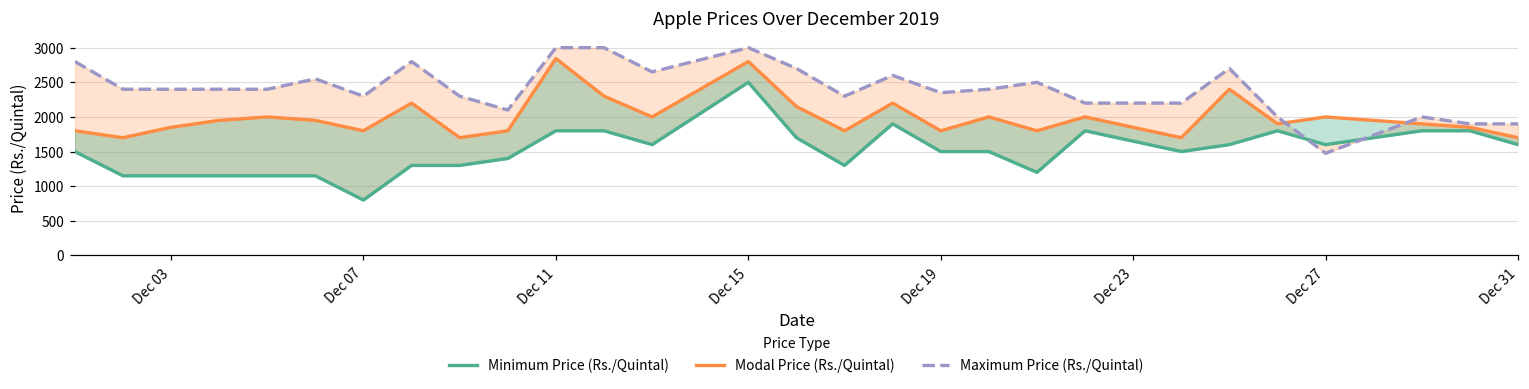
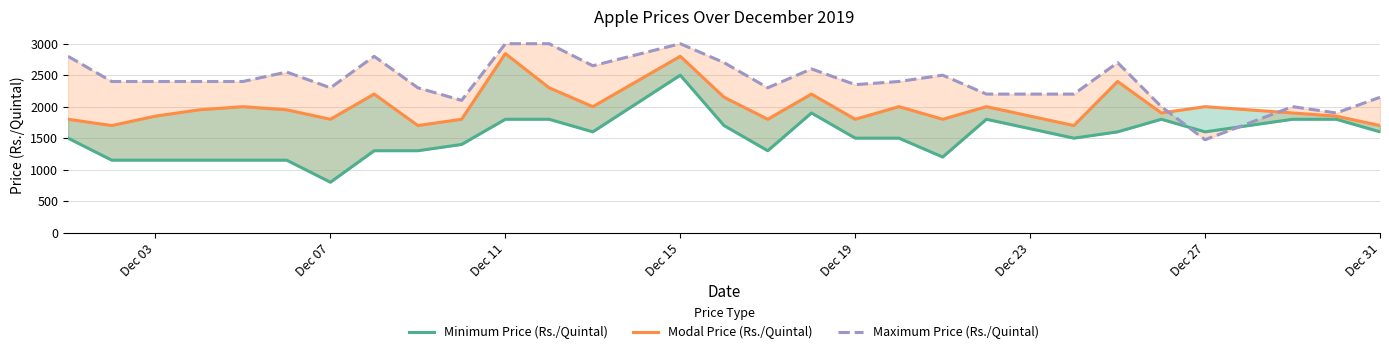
  {
    "Minimum Price (Rs./Quintal)": {
      "Dec 03": 1200,
      "Dec 07": 800,
      "Dec 11": 1800,
      "Dec 15": 2500,
      "Dec 19": 1500,
      "Dec 31": 1600
    },
    "Maximum Price (Rs./Quintal)": {
      "Dec 27": 1500,
-     "Dec 31": 1900
+     "Dec 31": 2100
    }
  }
